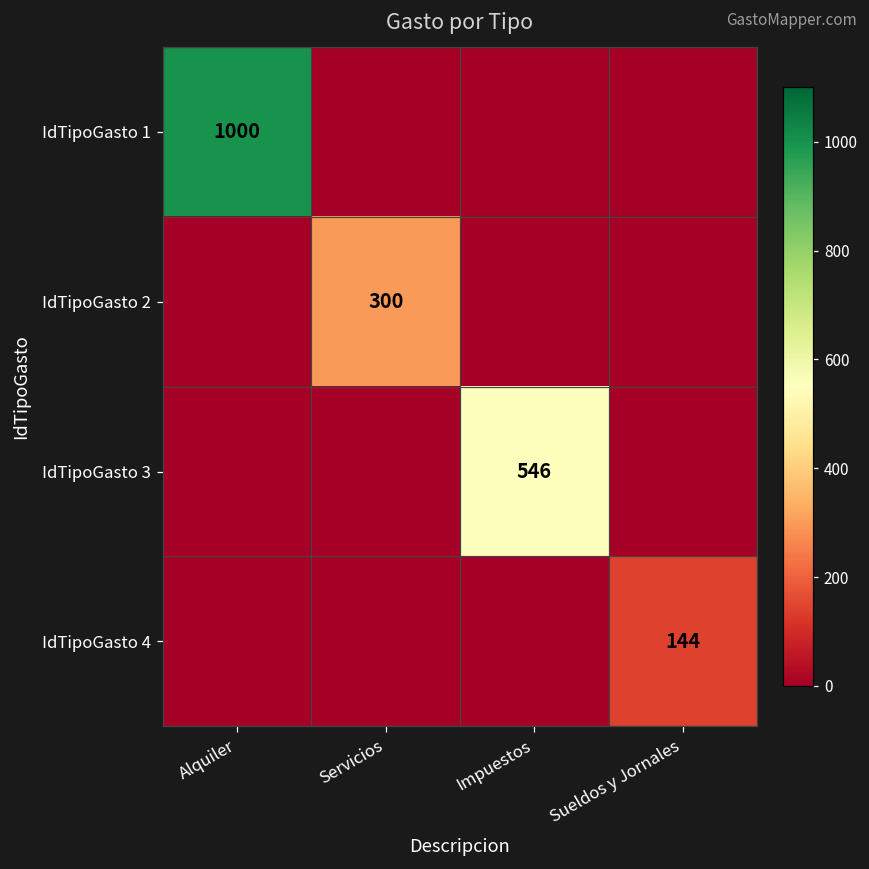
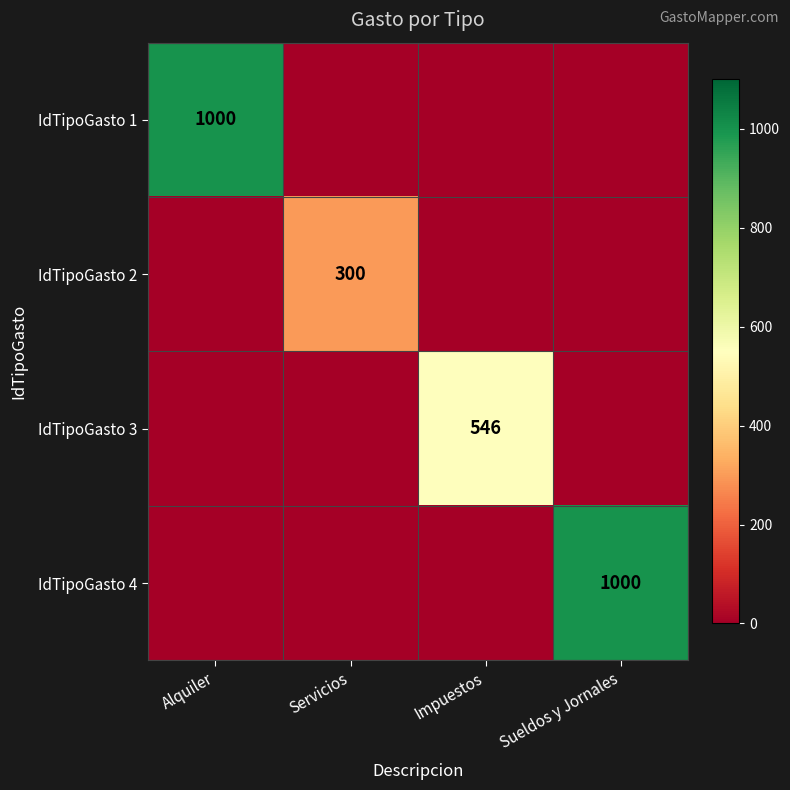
  {
    "IdTipoGasto 1": {
      "Alquiler": 1000
    },
    "IdTipoGasto 2": {
      "Servicios": 300
    },
    "IdTipoGasto 3": {
      "Impuestos": 546
    },
    "IdTipoGasto 4": {
-     "Sueldos y Jornales": 144
+     "Sueldos y Jornales": 1000
    }
  }
